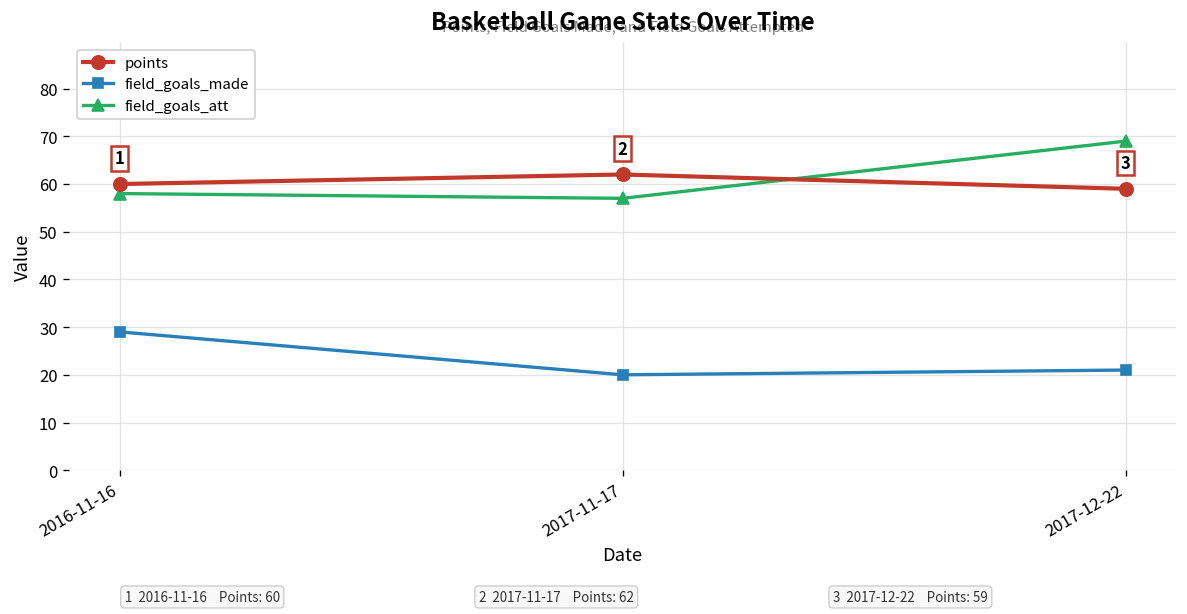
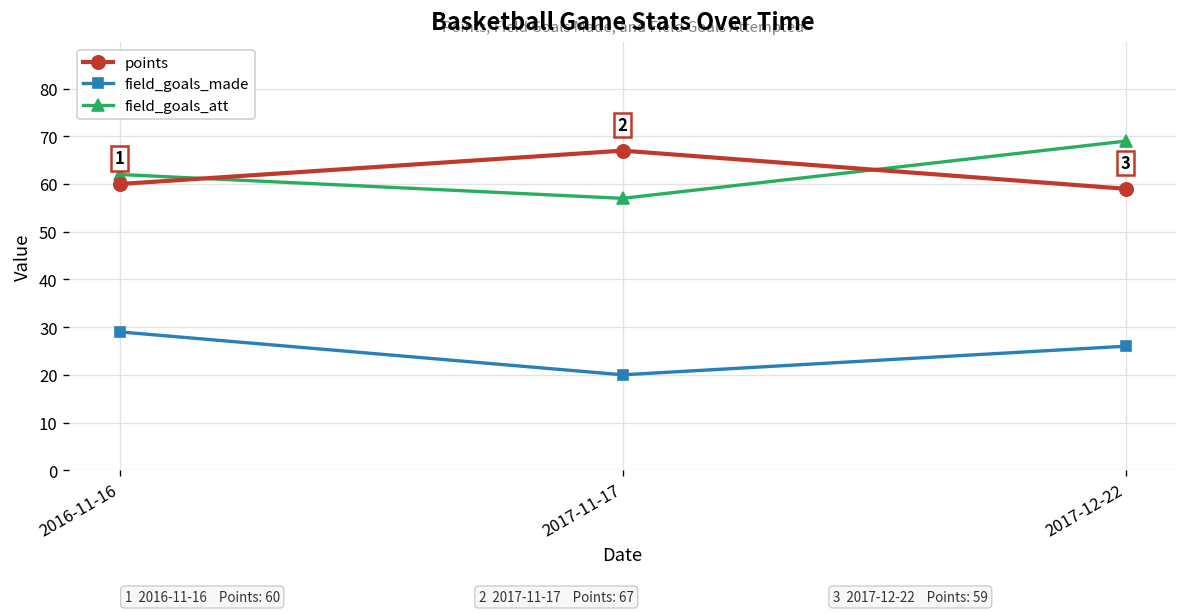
  {
    "points": {
-     "2017-11-17": 62
+     "2017-11-17": 67
    },
    "field_goals_made": {
      "2016-11-16": 29,
      "2017-11-17": 20,
-     "2017-12-22": 21
+     "2017-12-22": 26
    },
    "field_goals_att": {
-     "2016-11-16": 58,
+     "2016-11-16": 62,
      "2017-11-17": 57
    }
  }
